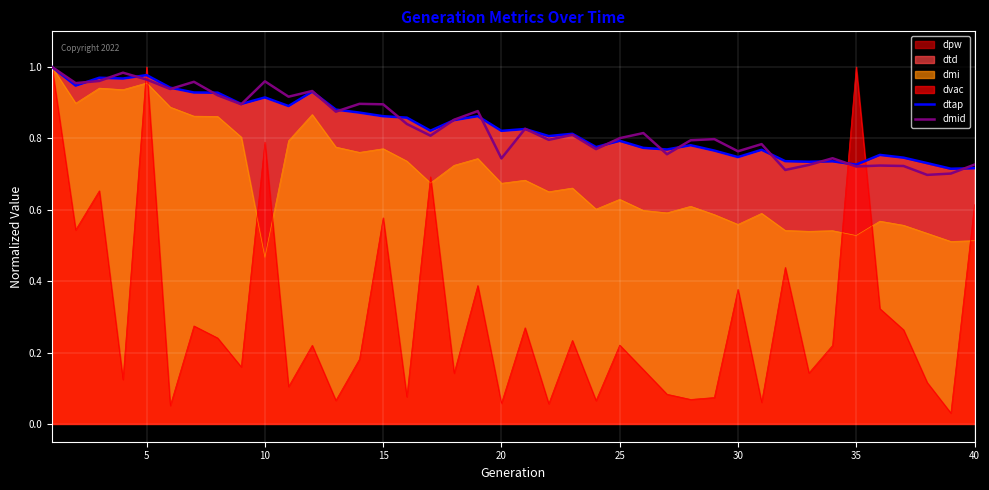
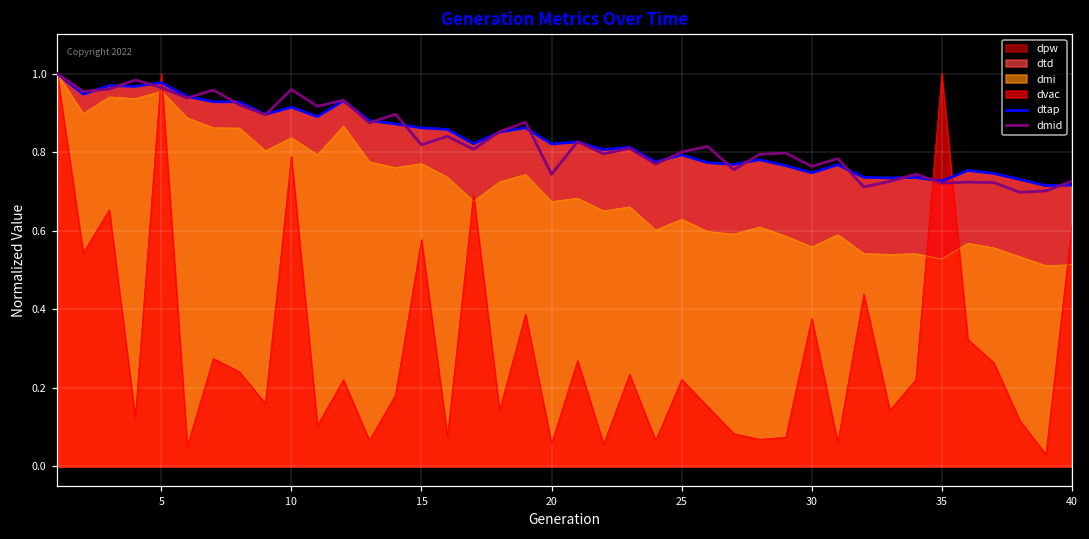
  {
    "dmi": {
      "5": 0.96,
-     "10": 0.47,
+     "10": 0.84,
      "15": 0.77,
      "20": 0.67,
      "25": 0.63,
      "30": 0.56,
      "35": 0.53,
      "40": 0.51
    },
    "dmid": {
      "5": 0.96,
      "10": 0.96,
-     "15": 0.90,
+     "15": 0.82,
      "20": 0.74,
      "25": 0.80,
      "30": 0.76,
      "40": 0.73
    }
  }
